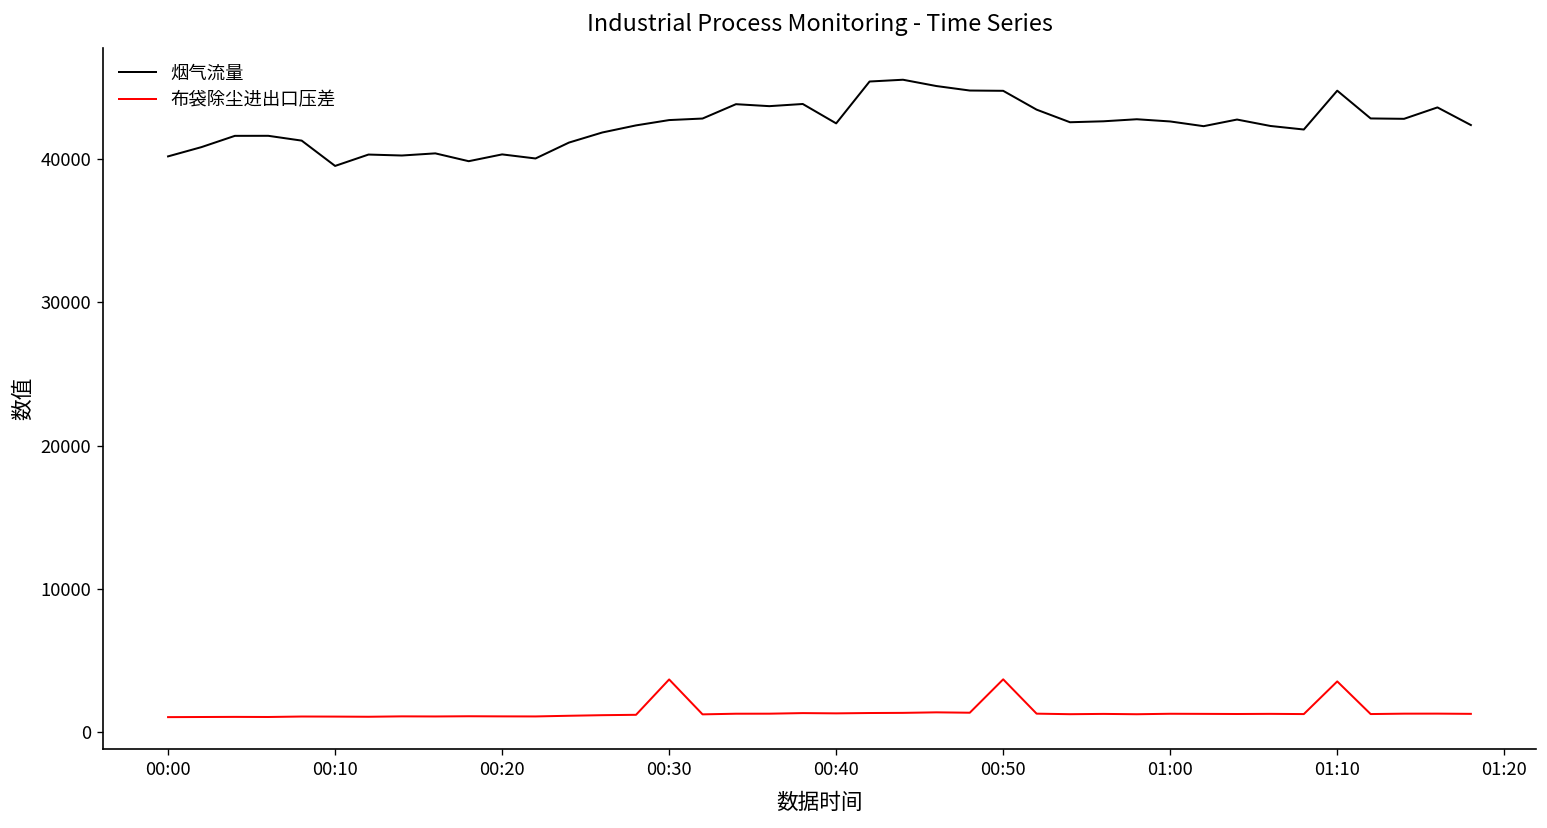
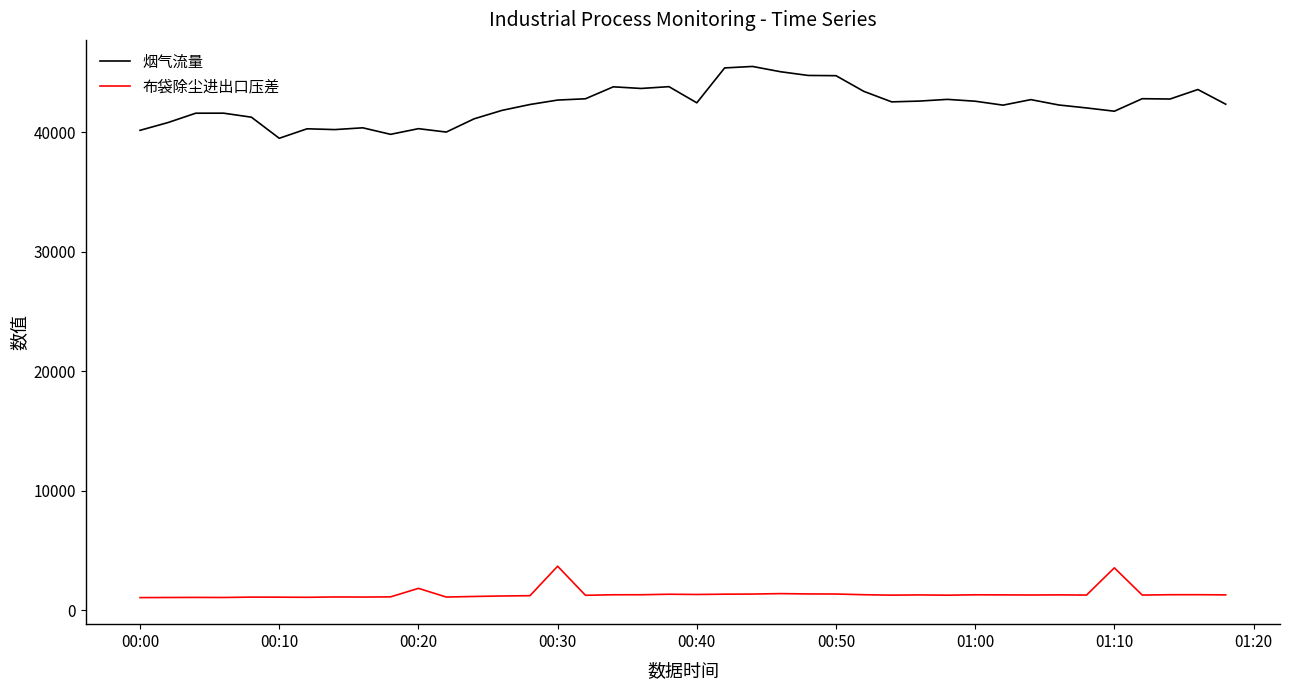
  {
    "烟气流量": {
      "00:00": 40200,
      "00:10": 39500,
      "00:20": 40300,
      "00:30": 42700,
      "00:40": 42500,
      "00:50": 44700,
      "01:00": 42600,
-     "01:10": 44800
+     "01:10": 41800
    },
    "布袋除尘进出口压差": {
      "00:00": 1100,
      "00:10": 1100,
-     "00:20": 1100,
+     "00:20": 1800,
      "00:30": 3700,
      "00:40": 1300,
-     "00:50": 3700,
+     "00:50": 1400,
      "01:00": 1300,
      "01:10": 3600
    }
  }
